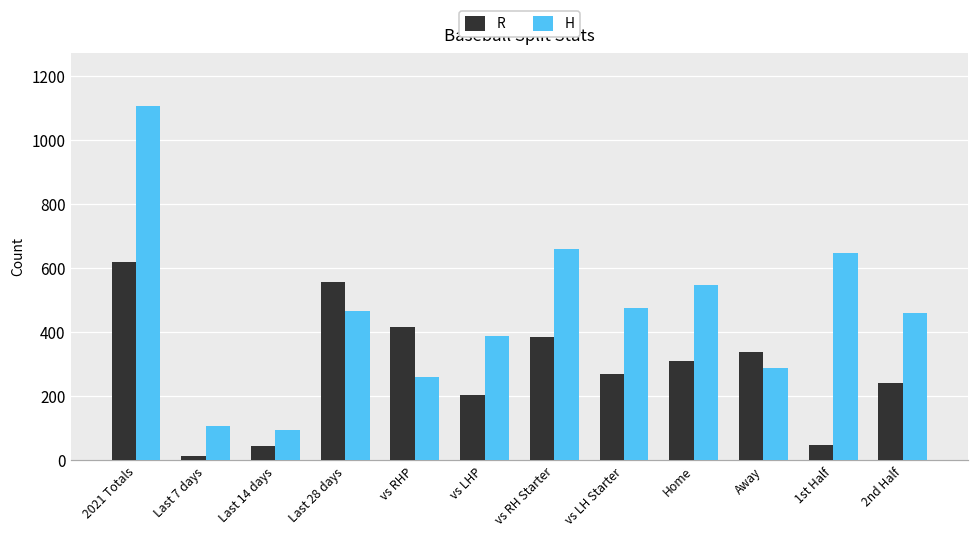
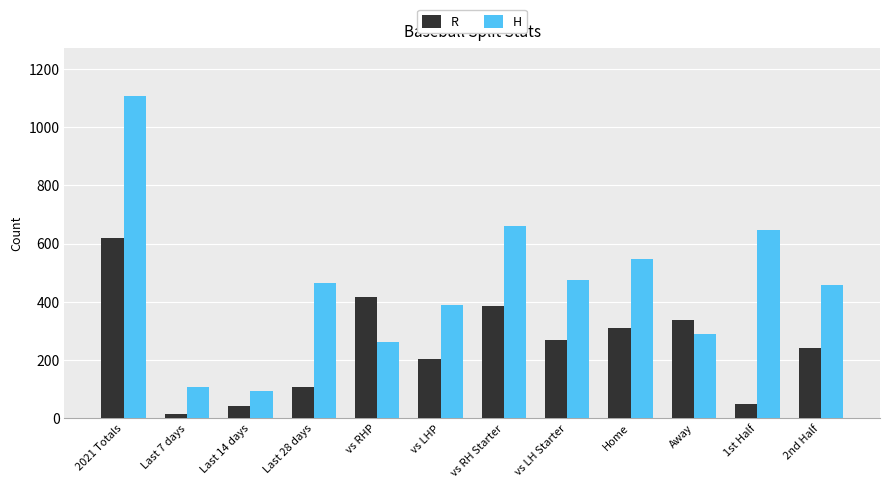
  {
    "R": {
      "2021 Totals": 620,
      "Last 7 days": 10,
      "Last 14 days": 40,
-     "Last 28 days": 560,
+     "Last 28 days": 110,
      "vs RHP": 420,
      "vs LHP": 200,
      "vs RH Starter": 390,
      "vs LH Starter": 270,
      "Home": 310,
      "Away": 340,
      "1st Half": 50,
      "2nd Half": 240
    },
    "H": {
      "2021 Totals": 1110,
      "Last 7 days": 110,
      "Last 14 days": 90,
      "Last 28 days": 470,
      "vs RHP": 260,
      "vs LHP": 390,
      "vs RH Starter": 660,
      "vs LH Starter": 480,
      "Home": 550,
      "Away": 290,
      "1st Half": 650,
      "2nd Half": 460
    }
  }
